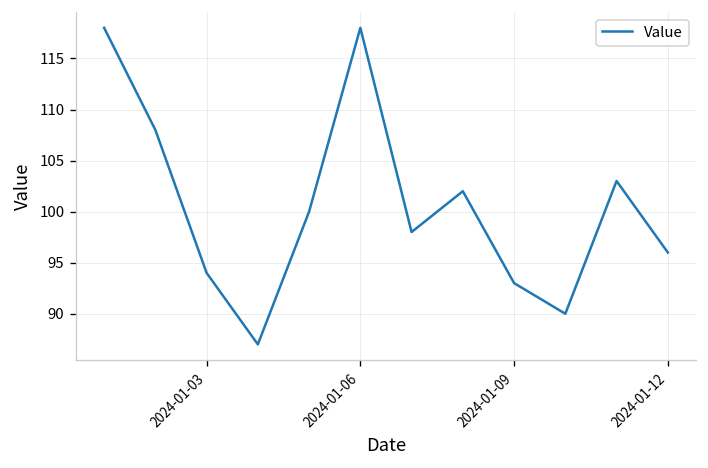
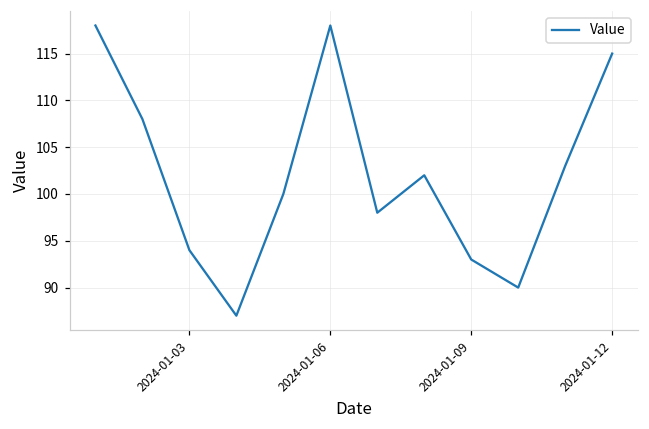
  {
    "2024-01-03": 94,
    "2024-01-06": 118,
    "2024-01-09": 93,
-   "2024-01-12": 96
+   "2024-01-12": 115
  }
